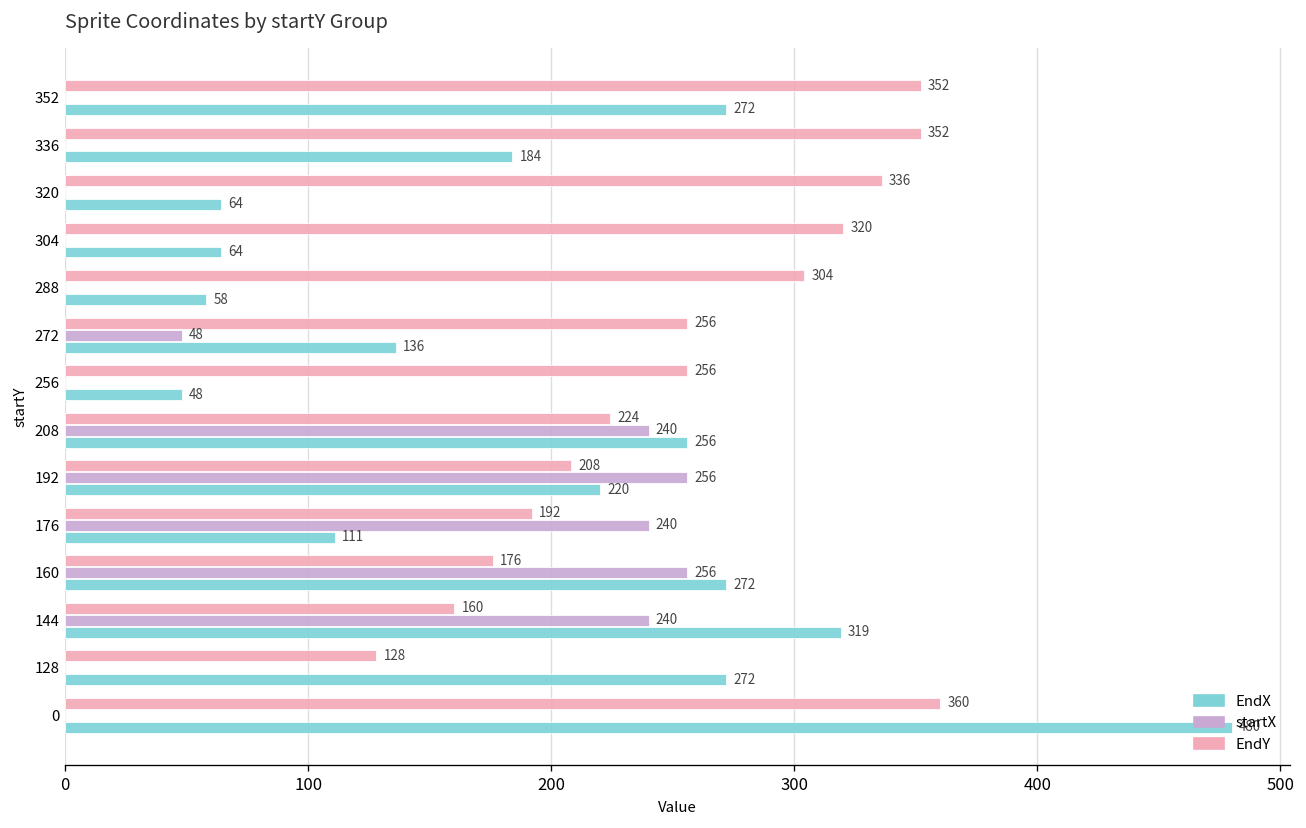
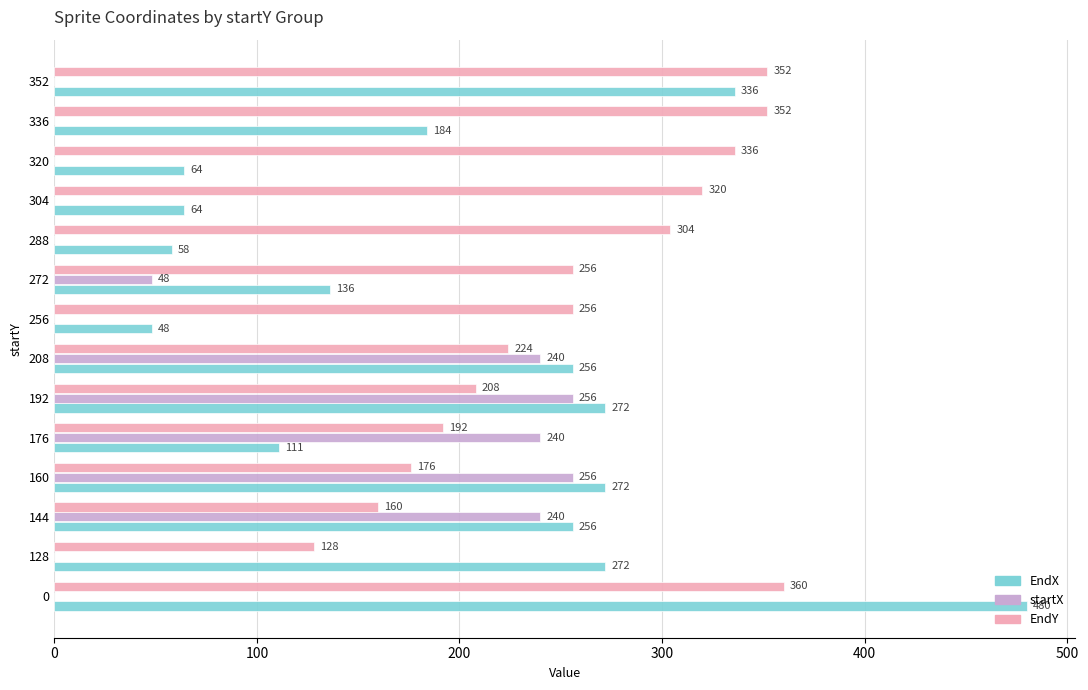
  {
    "EndX": {
-     "352": 272,
+     "352": 336,
      "336": 184,
      "320": 64,
      "304": 64,
      "288": 58,
      "272": 136,
      "256": 48,
      "208": 256,
-     "192": 220,
+     "192": 272,
      "176": 111,
      "160": 272,
-     "144": 319,
+     "144": 256,
      "128": 272,
      "0": 480
    }
  }
